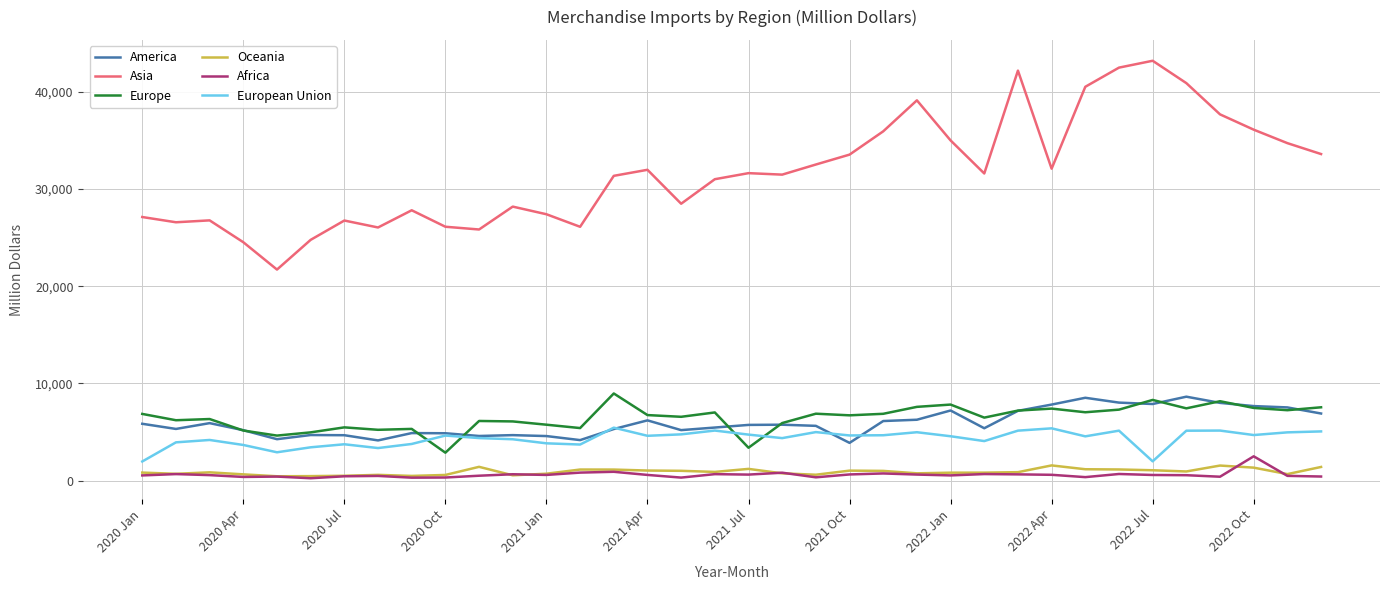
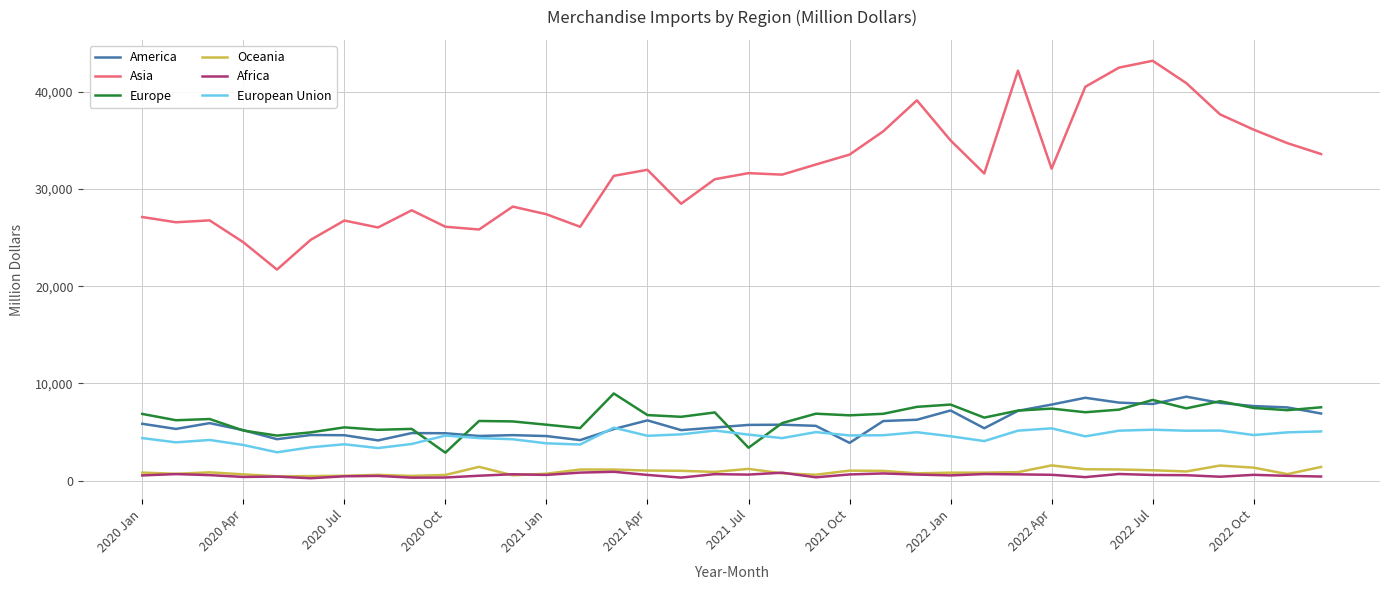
  {
    "America": {
      "2020 Jan": "6,000",
      "2020 Jul": "5,000",
      "2021 Jan": "5,000",
      "2021 Apr": "6,000",
      "2021 Jul": "6,000",
      "2021 Oct": "4,000",
      "2022 Jan": "7,000",
      "2022 Apr": "8,000",
      "2022 Jul": "8,000"
    },
    "Asia": {
      "2020 Jan": "27,000",
      "2020 Apr": "25,000",
      "2020 Jul": "27,000",
      "2020 Oct": "26,000",
      "2021 Jan": "27,000",
      "2021 Apr": "32,000",
      "2021 Jul": "32,000",
      "2021 Oct": "34,000",
      "2022 Jan": "35,000",
      "2022 Apr": "32,000",
      "2022 Jul": "43,000",
      "2022 Oct": "36,000"
    },
    "Europe": {
      "2020 Jan": "7,000",
      "2020 Jul": "5,000",
      "2020 Oct": "3,000",
      "2021 Jan": "6,000",
      "2021 Apr": "7,000",
      "2021 Jul": "3,000",
      "2021 Oct": "7,000",
      "2022 Jan": "8,000",
      "2022 Apr": "7,000",
      "2022 Jul": "8,000"
    },
    "Oceania": {
      "2020 Jan": "1,000",
      "2020 Oct": "1,000",
      "2021 Apr": "1,000",
      "2021 Jul": "1,000",
      "2021 Oct": "1,000",
      "2022 Jan": "1,000",
      "2022 Apr": "2,000",
      "2022 Jul": "1,000",
      "2022 Oct": "1,000"
    },
    "Africa": {
      "2020 Jan": "1,000",
      "2020 Oct": "0",
      "2021 Apr": "1,000",
      "2021 Jul": "1,000",
      "2021 Oct": "1,000",
      "2022 Jan": "1,000",
      "2022 Apr": "1,000",
      "2022 Jul": "1,000",
-     "2022 Oct": "2,000"
+     "2022 Oct": "1,000"
    },
    "European Union": {
-     "2020 Jan": "2,000",
+     "2020 Jan": "4,000",
      "2020 Apr": "4,000",
      "2020 Jul": "4,000",
      "2021 Jan": "4,000",
      "2021 Apr": "5,000",
      "2021 Jul": "5,000",
      "2021 Oct": "5,000",
      "2022 Jan": "5,000",
      "2022 Apr": "5,000",
-     "2022 Jul": "2,000",
+     "2022 Jul": "5,000",
      "2022 Oct": "5,000"
    }
  }
